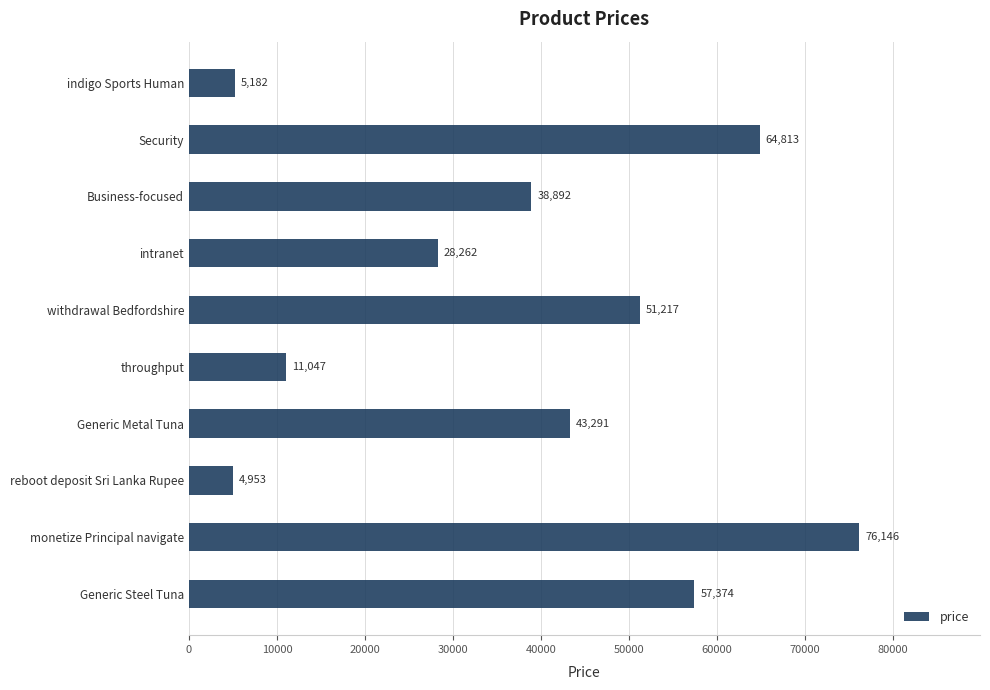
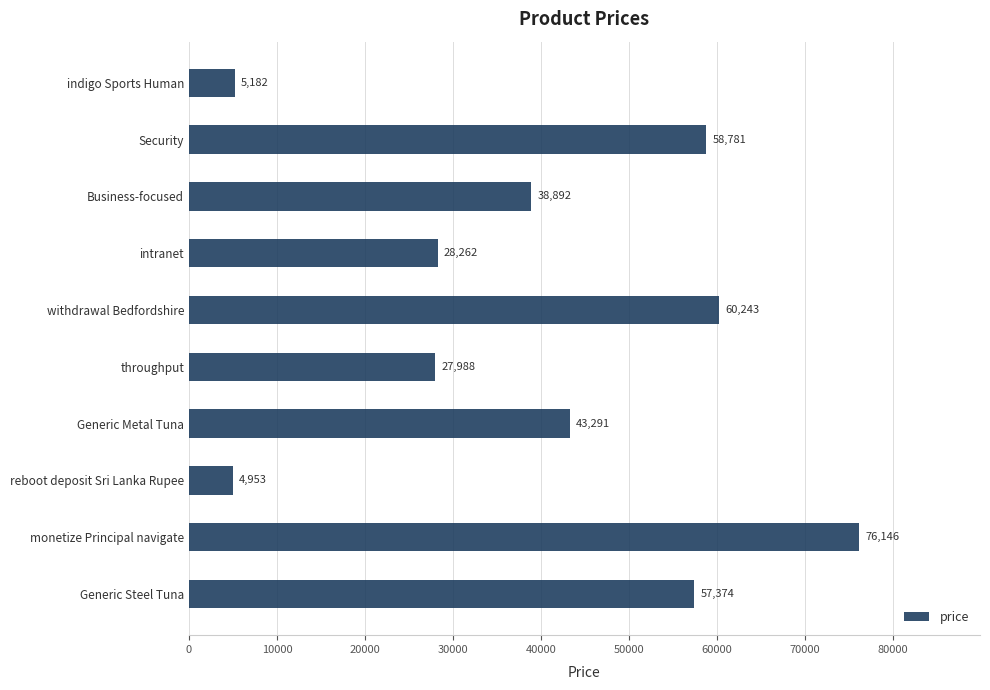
  {
    "indigo Sports Human": "5,182",
-   "Security": "64,813",
+   "Security": "58,781",
    "Business-focused": "38,892",
    "intranet": "28,262",
-   "withdrawal Bedfordshire": "51,217",
-   "throughput": "11,047",
+   "withdrawal Bedfordshire": "60,243",
+   "throughput": "27,988",
    "Generic Metal Tuna": "43,291",
    "reboot deposit Sri Lanka Rupee": "4,953",
    "monetize Principal navigate": "76,146",
    "Generic Steel Tuna": "57,374"
  }
